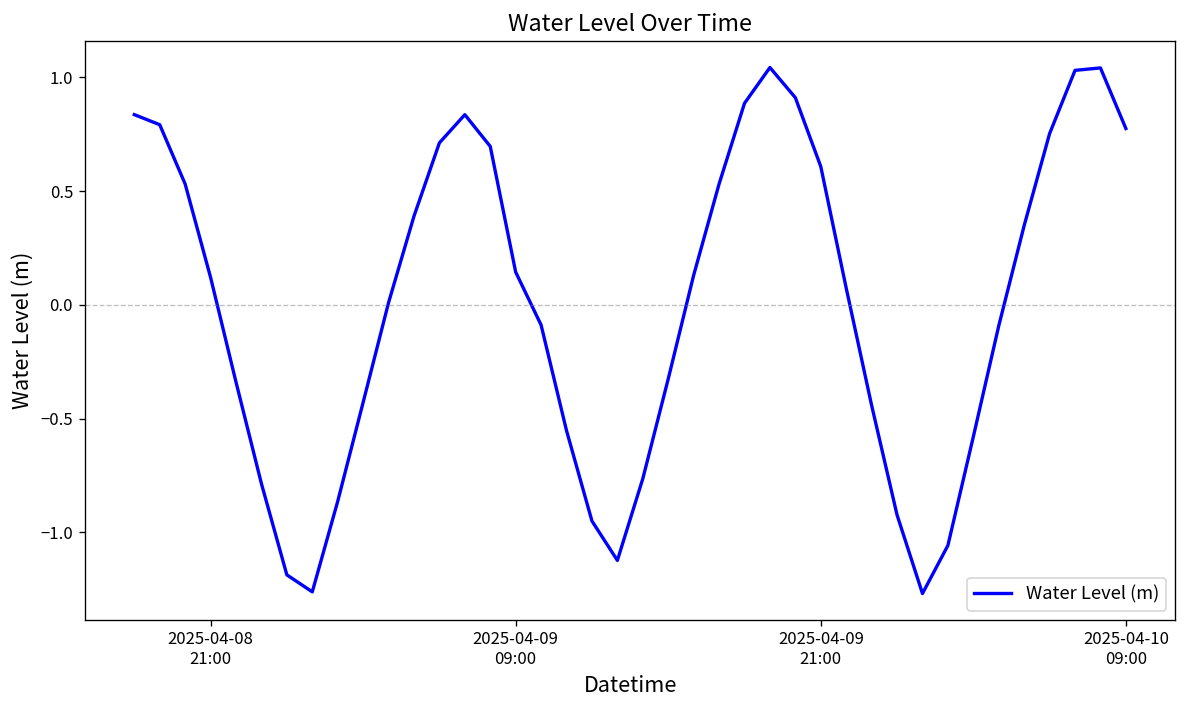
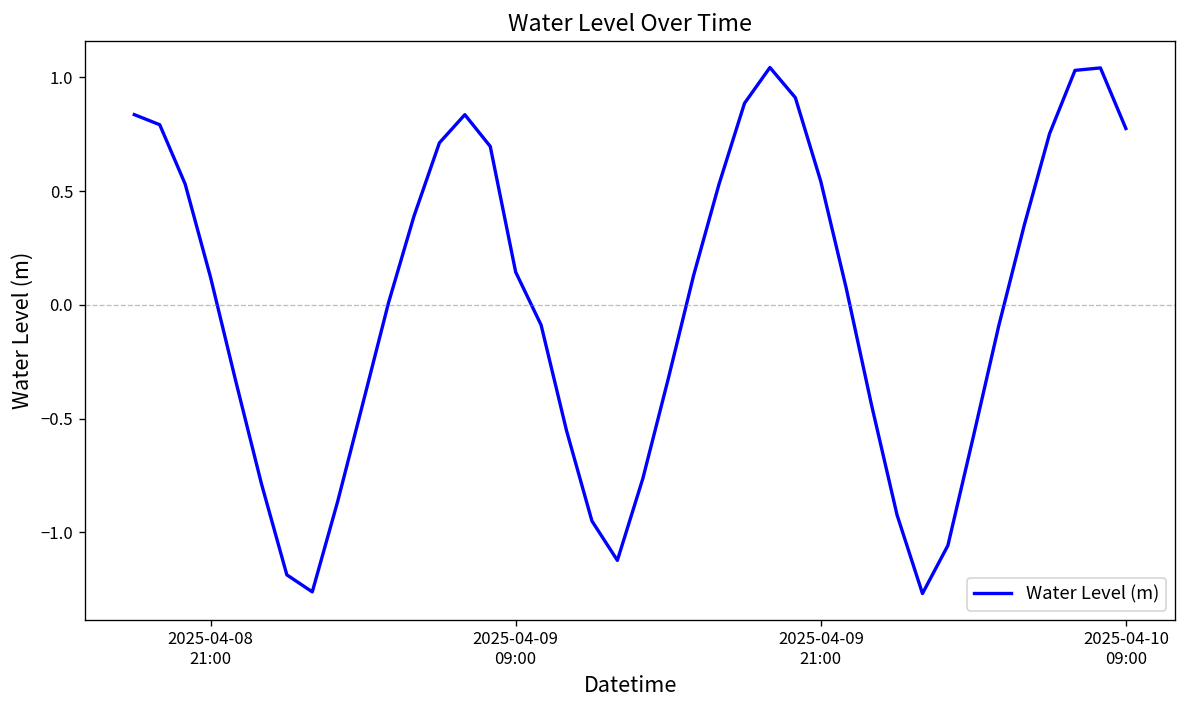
  {
    "2025-04-08 21:00": 0.12,
    "2025-04-09 09:00": 0.14,
-   "2025-04-09 21:00": 0.61,
+   "2025-04-09 21:00": 0.54,
    "2025-04-10 09:00": 0.77
  }
